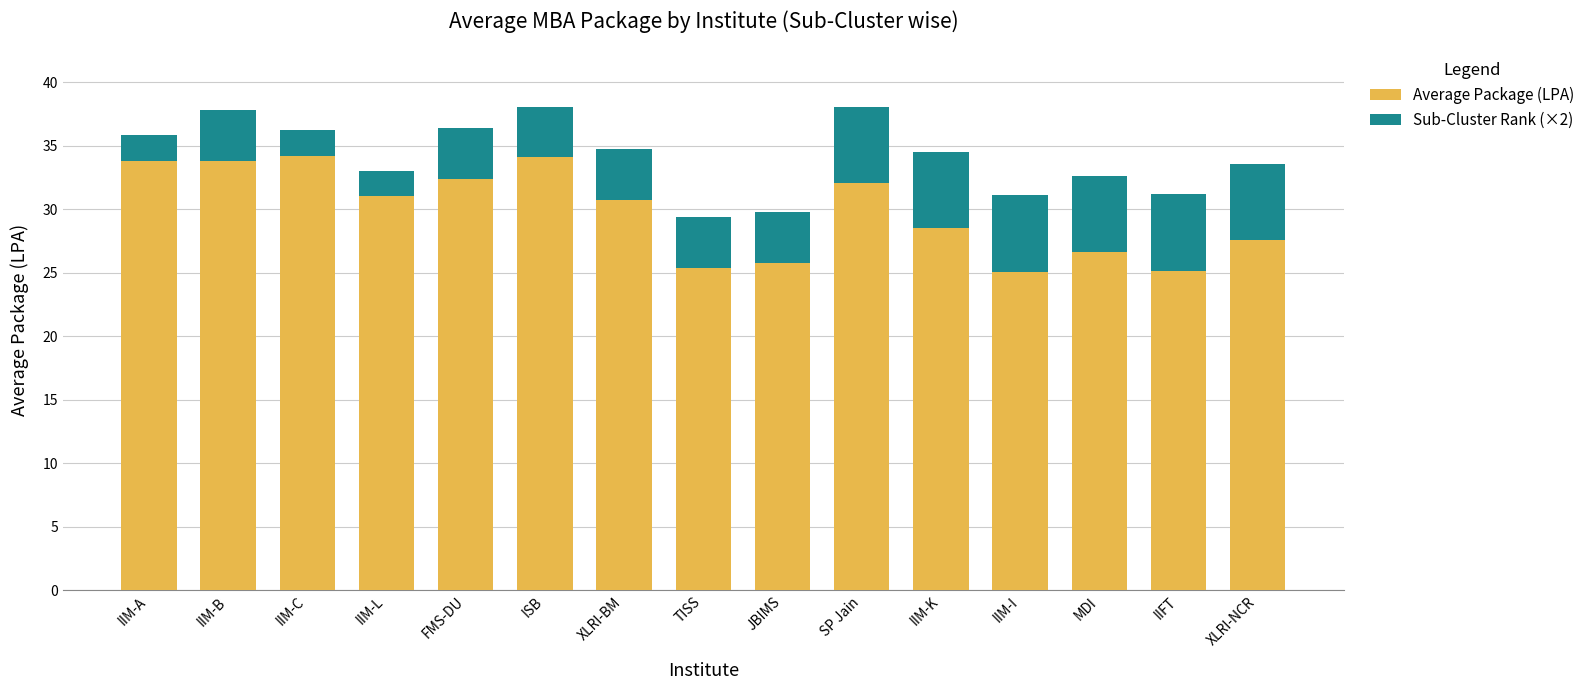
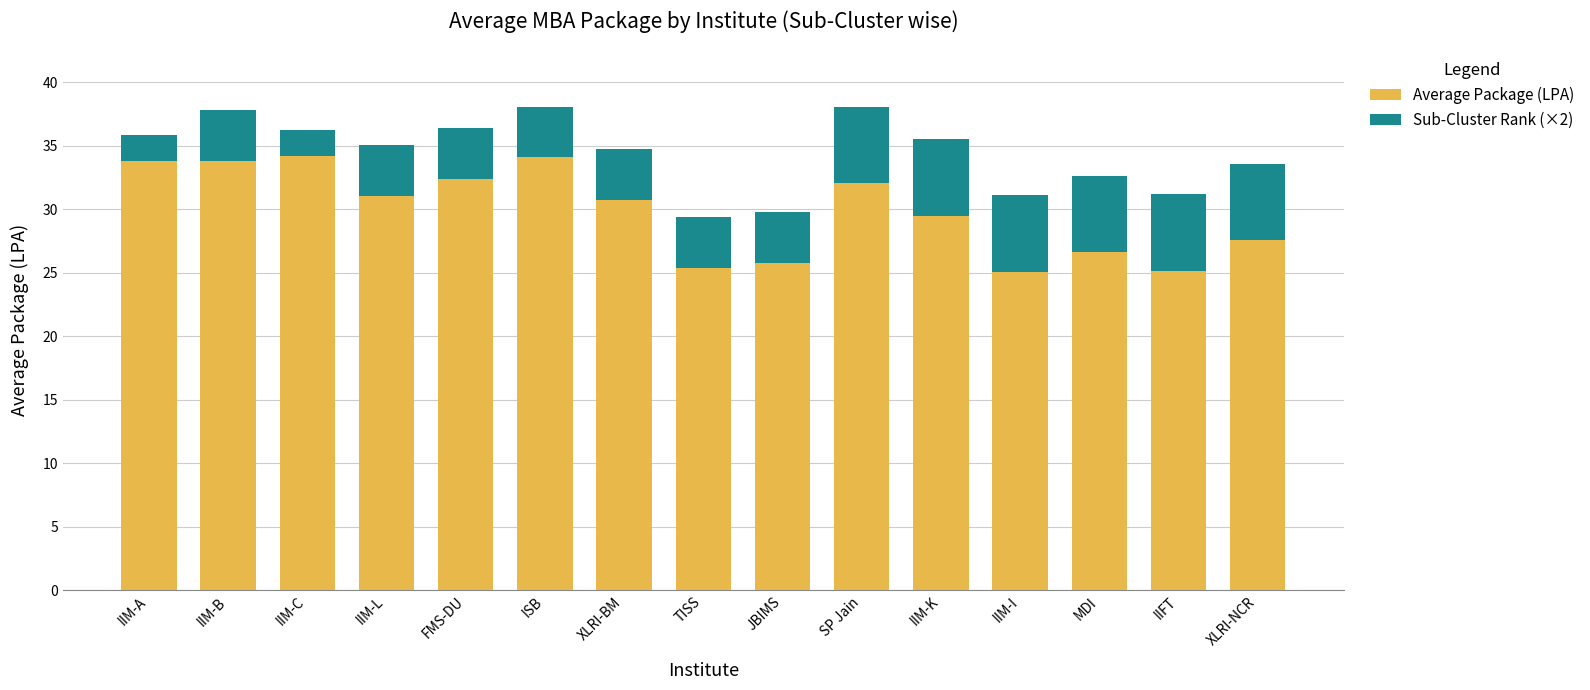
  {
    "Average Package (LPA)": {
      "IIM-A": 33.8,
      "IIM-B": 33.8,
      "IIM-C": 34.2,
      "IIM-L": 31.0,
      "FMS-DU": 32.4,
      "ISB": 34.1,
      "XLRI-BM": 30.7,
      "TISS": 25.4,
      "JBIMS": 25.8,
      "SP Jain": 32.1,
-     "IIM-K": 28.5,
+     "IIM-K": 29.5,
      "IIM-I": 25.1,
      "MDI": 26.7,
      "IIFT": 25.2,
      "XLRI-NCR": 27.6
    },
    "Sub-Cluster Rank (×2)": {
      "IIM-A": 2.0,
      "IIM-B": 4.0,
      "IIM-C": 2.0,
-     "IIM-L": 2.0,
+     "IIM-L": 4.0,
      "FMS-DU": 4.0,
      "ISB": 4.0,
      "XLRI-BM": 4.0,
      "TISS": 4.0,
      "JBIMS": 4.0,
      "SP Jain": 6.0,
      "IIM-K": 6.0,
      "IIM-I": 6.0,
      "MDI": 6.0,
      "IIFT": 6.0,
      "XLRI-NCR": 6.0
    }
  }
